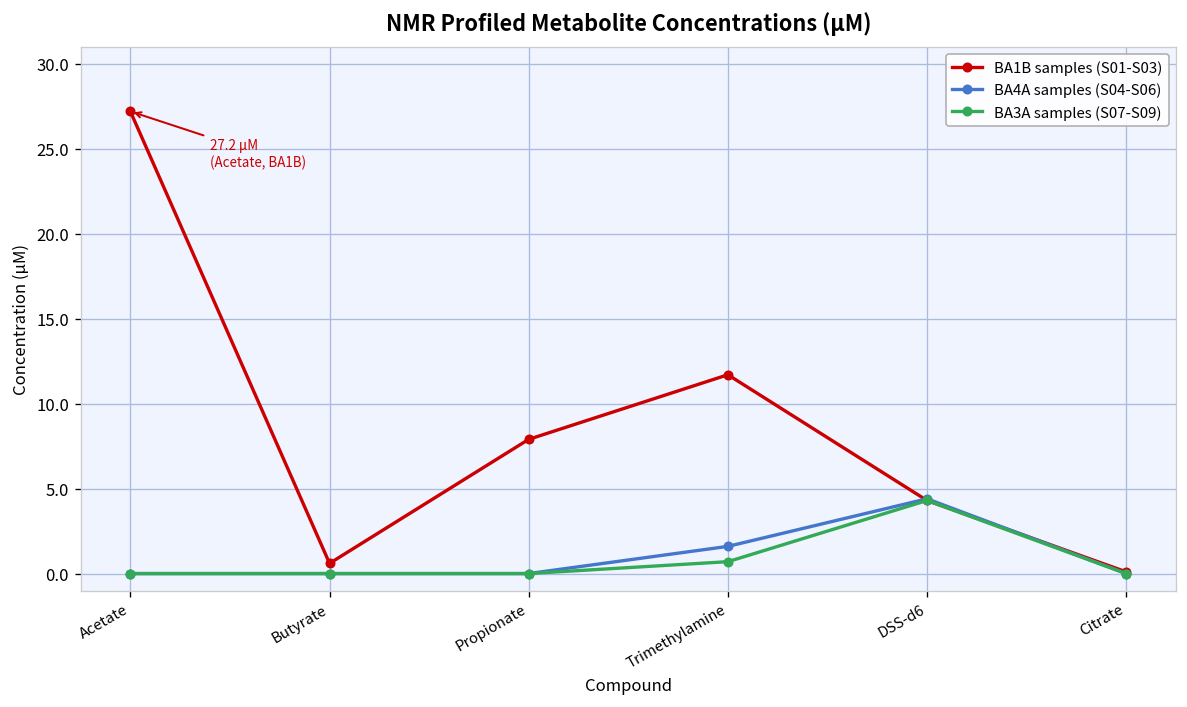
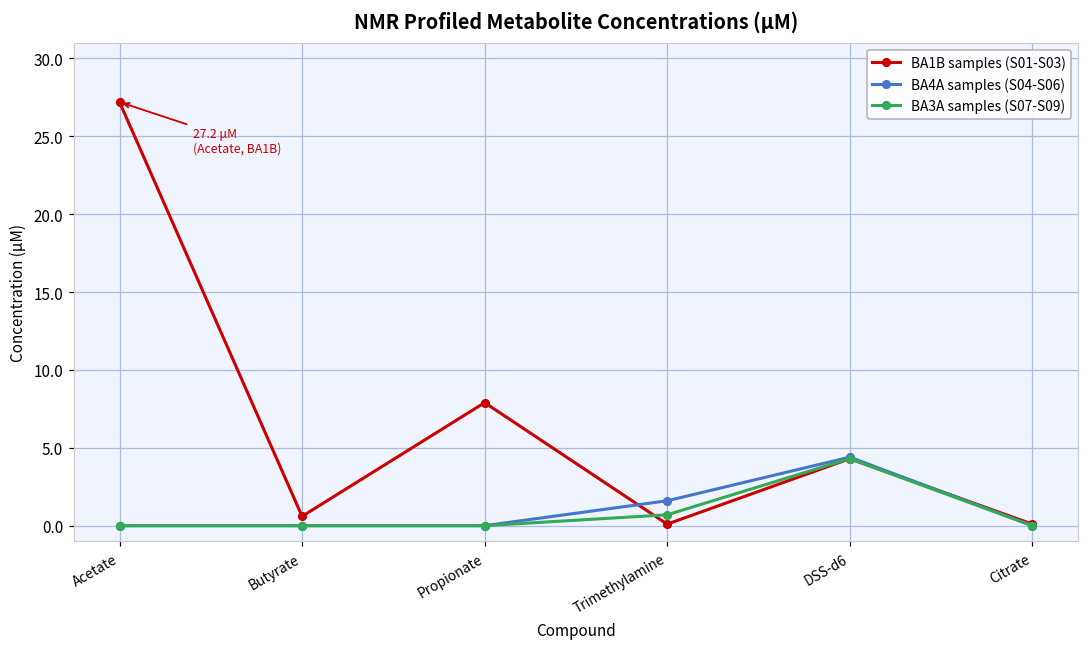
  {
    "BA1B samples (S01-S03)": {
      "Butyrate": 0.6,
      "Propionate": 7.9,
-     "Trimethylamine": 11.7
+     "Trimethylamine": 0.1
    },
    "BA4A samples (S04-S06)": {
      "Trimethylamine": 1.6
    },
    "BA3A samples (S07-S09)": {
      "Trimethylamine": 0.7
    }
  }
